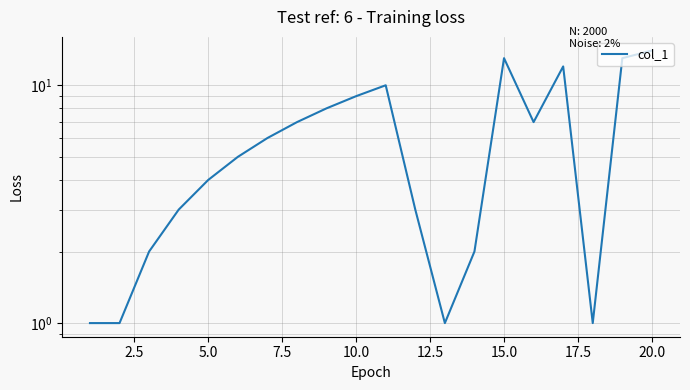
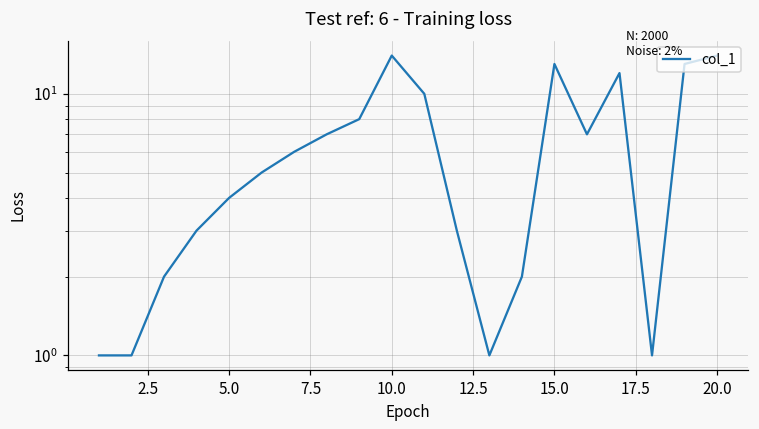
  {
    "5.0": 4,
-   "10.0": 9,
+   "10.0": 14,
    "15.0": 13
  }
